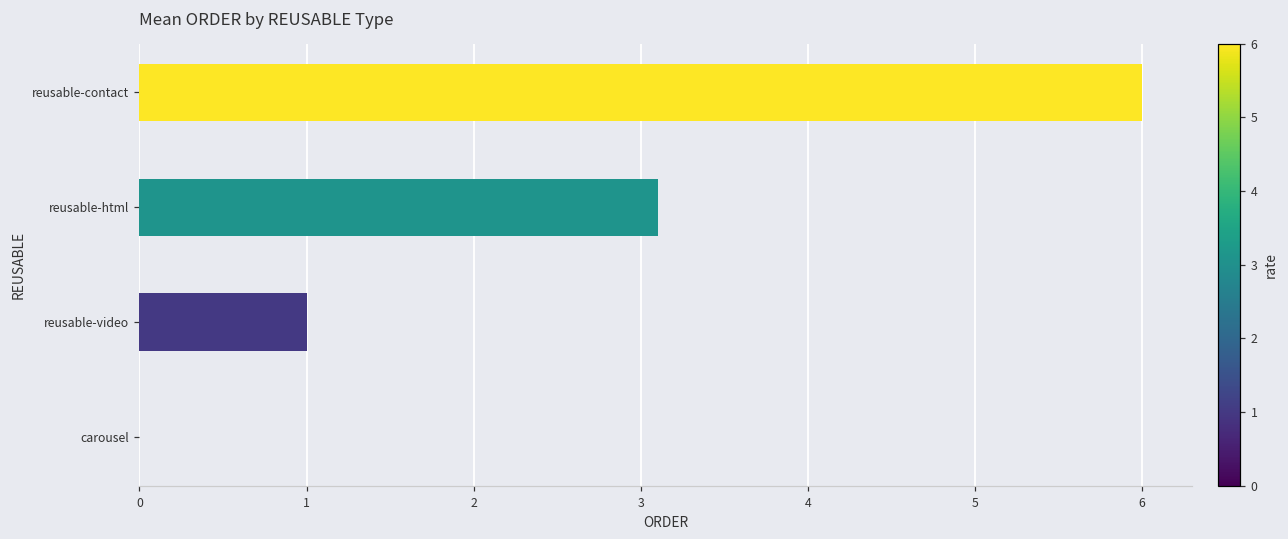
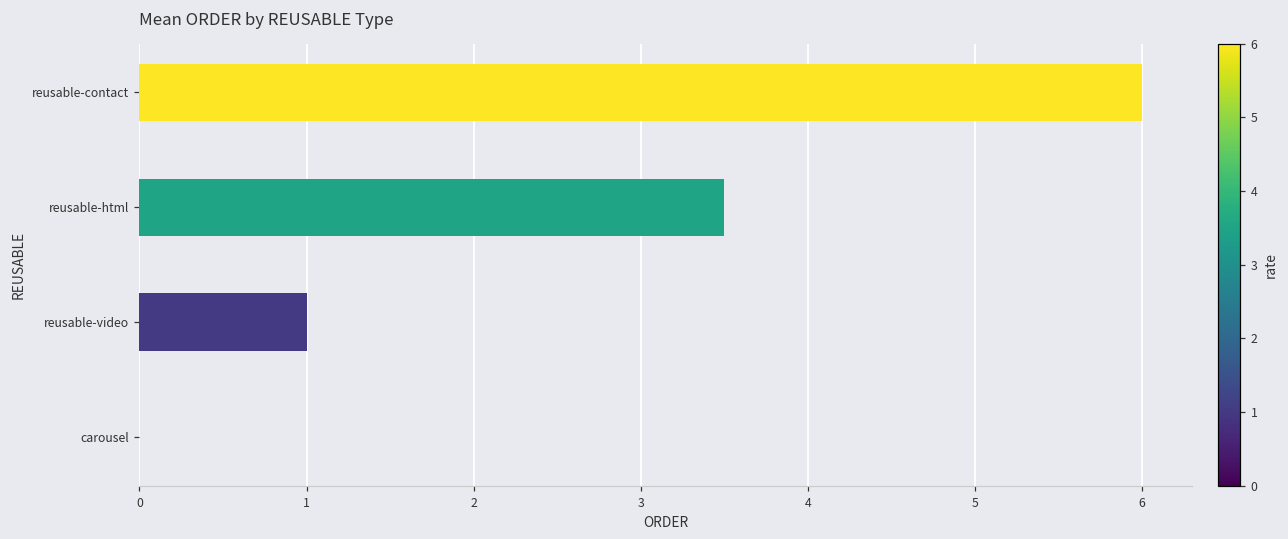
  {
    "reusable-contact": 6.0,
-   "reusable-html": 3.1,
+   "reusable-html": 3.5,
    "reusable-video": 1.0,
    "carousel": 0.0
  }
